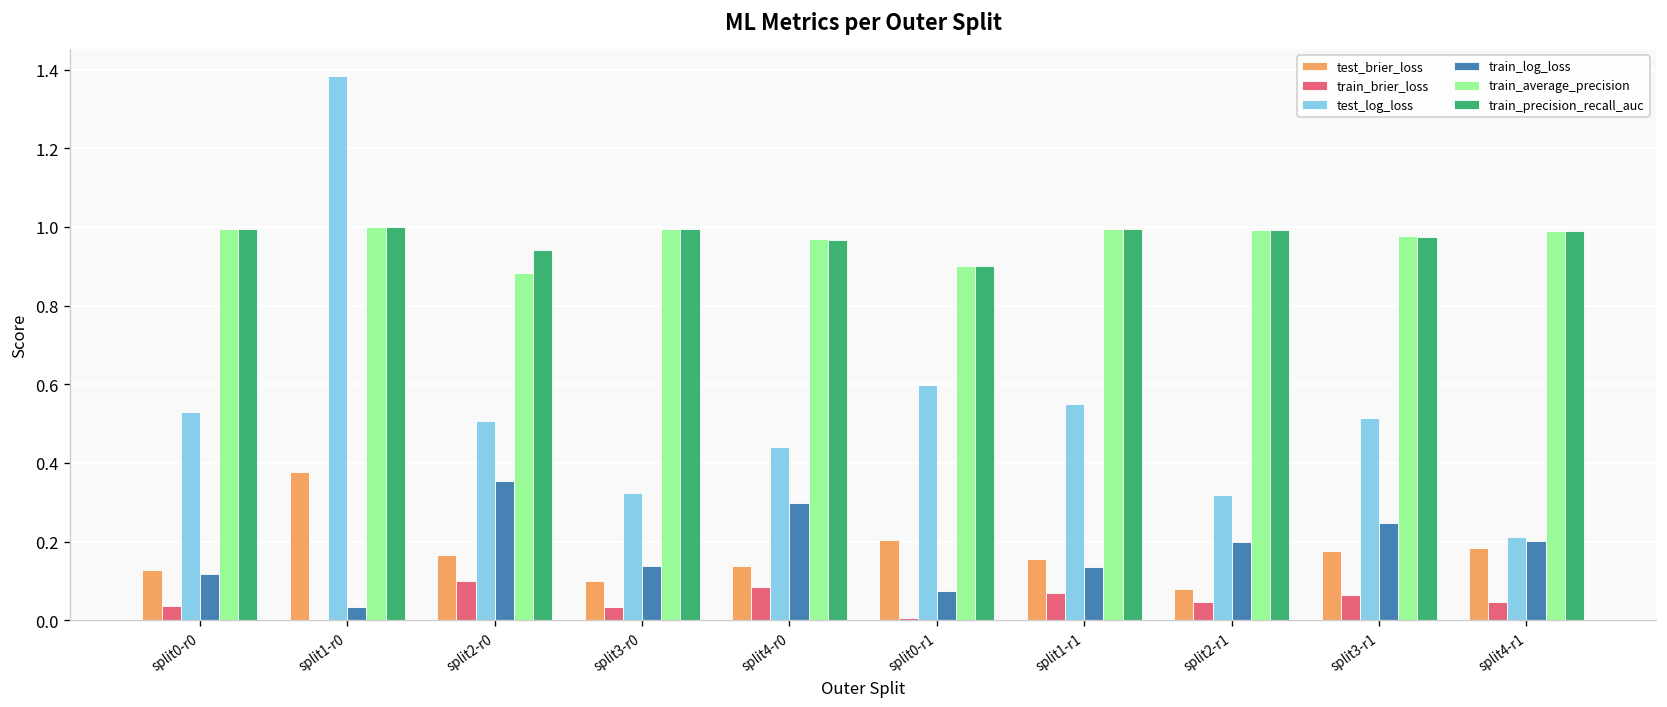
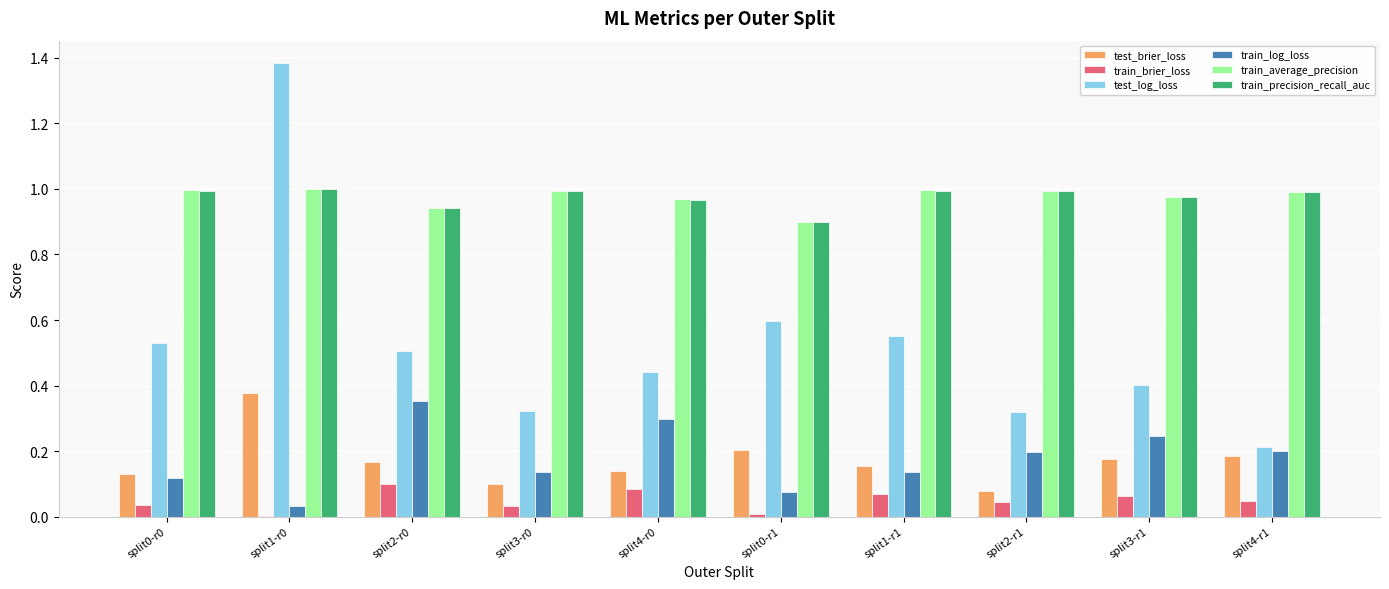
  {
    "test_brier_loss": {
      "split0-r0": 0.13,
      "split1-r0": 0.38,
      "split2-r0": 0.17,
      "split3-r0": 0.10,
      "split4-r0": 0.14,
      "split0-r1": 0.20,
      "split1-r1": 0.16,
      "split2-r1": 0.08,
      "split3-r1": 0.18,
      "split4-r1": 0.18
    },
    "train_brier_loss": {
      "split0-r0": 0.04,
      "split2-r0": 0.10,
      "split3-r0": 0.03,
      "split4-r0": 0.08,
      "split1-r1": 0.07,
      "split2-r1": 0.05,
      "split3-r1": 0.06,
      "split4-r1": 0.05
    },
    "test_log_loss": {
      "split0-r0": 0.53,
      "split1-r0": 1.38,
      "split2-r0": 0.51,
      "split3-r0": 0.32,
      "split4-r0": 0.44,
      "split0-r1": 0.60,
      "split1-r1": 0.55,
      "split2-r1": 0.32,
-     "split3-r1": 0.51,
+     "split3-r1": 0.40,
      "split4-r1": 0.21
    },
    "train_log_loss": {
      "split0-r0": 0.12,
      "split1-r0": 0.03,
      "split2-r0": 0.35,
      "split3-r0": 0.14,
      "split4-r0": 0.30,
      "split0-r1": 0.07,
      "split1-r1": 0.14,
      "split2-r1": 0.20,
      "split3-r1": 0.25,
      "split4-r1": 0.20
    },
    "train_average_precision": {
      "split0-r0": 1.00,
      "split1-r0": 1.00,
-     "split2-r0": 0.88,
+     "split2-r0": 0.94,
      "split3-r0": 0.99,
      "split4-r0": 0.97,
      "split0-r1": 0.90,
      "split1-r1": 1.00,
      "split2-r1": 0.99,
      "split3-r1": 0.98,
      "split4-r1": 0.99
    },
    "train_precision_recall_auc": {
      "split0-r0": 1.00,
      "split1-r0": 1.00,
      "split2-r0": 0.94,
      "split3-r0": 0.99,
      "split4-r0": 0.97,
      "split0-r1": 0.90,
      "split1-r1": 1.00,
      "split2-r1": 0.99,
      "split3-r1": 0.98,
      "split4-r1": 0.99
    }
  }
